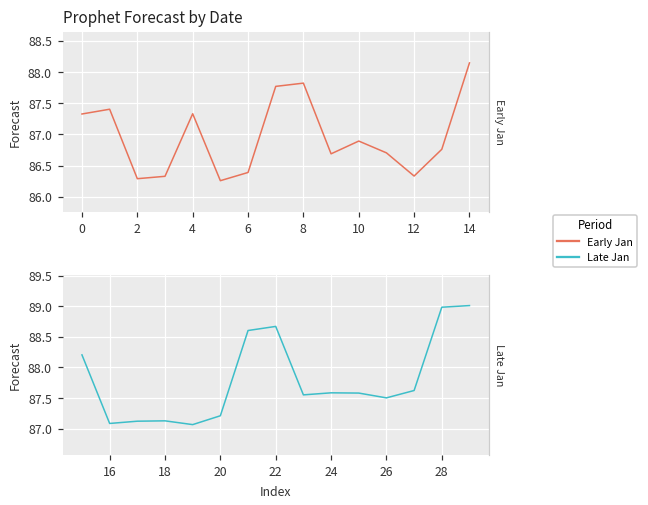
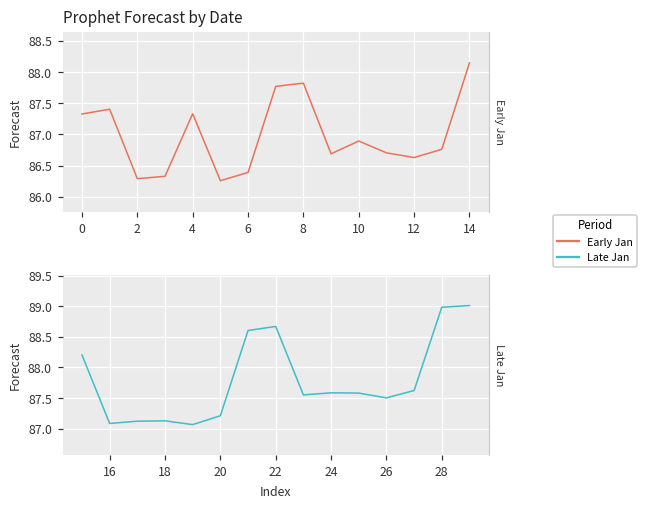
  {
    "Prophet Forecast by Date": {
      "0": 87.3,
      "2": 86.3,
      "4": 87.3,
      "6": 86.4,
      "8": 87.8,
      "10": 86.9,
-     "12": 86.3,
+     "12": 86.6,
      "14": 88.1
    }
  }
